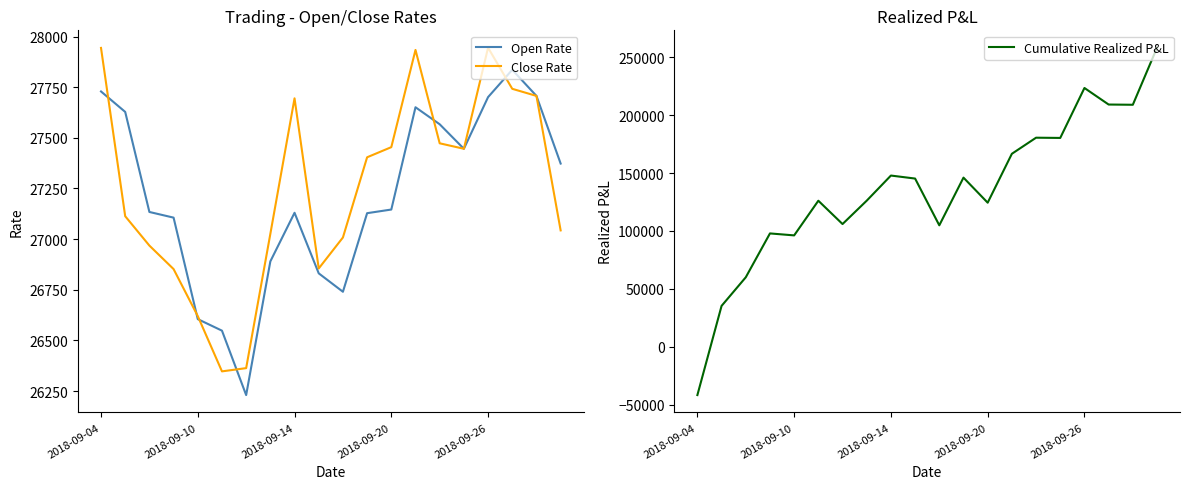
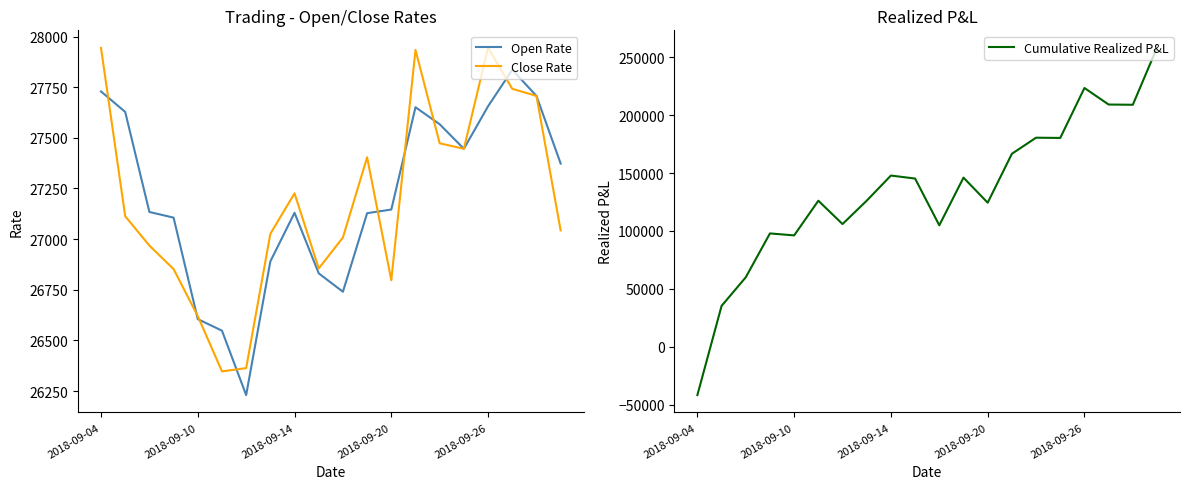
  {
    "Trading - Open/Close Rates": {
      "Open Rate": {
        "2018-09-04": 27730,
        "2018-09-10": 26610,
        "2018-09-14": 27130,
        "2018-09-20": 27150,
-       "2018-09-26": 27700
+       "2018-09-26": 27660
      },
      "Close Rate": {
        "2018-09-04": 27940,
        "2018-09-10": 26620,
-       "2018-09-14": 27700,
-       "2018-09-20": 27450
+       "2018-09-14": 27230,
+       "2018-09-20": 26800
      }
    },
    "Realized P&L": {
      "2018-09-04": -42000,
      "2018-09-10": 96000,
      "2018-09-14": 148000,
      "2018-09-20": 124000,
      "2018-09-26": 224000
    }
  }
